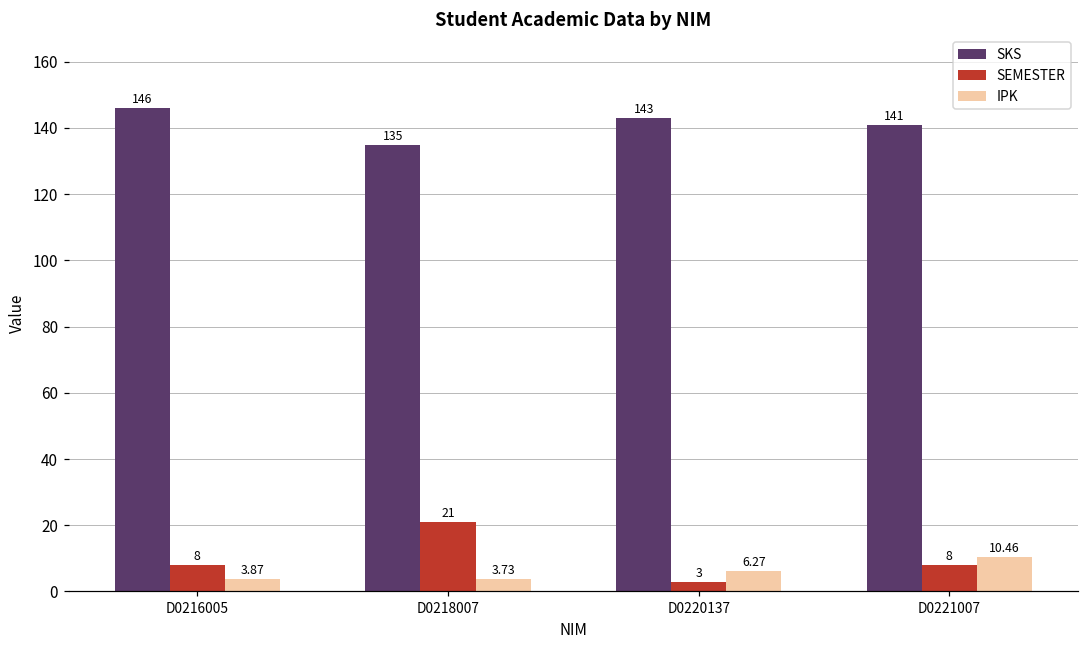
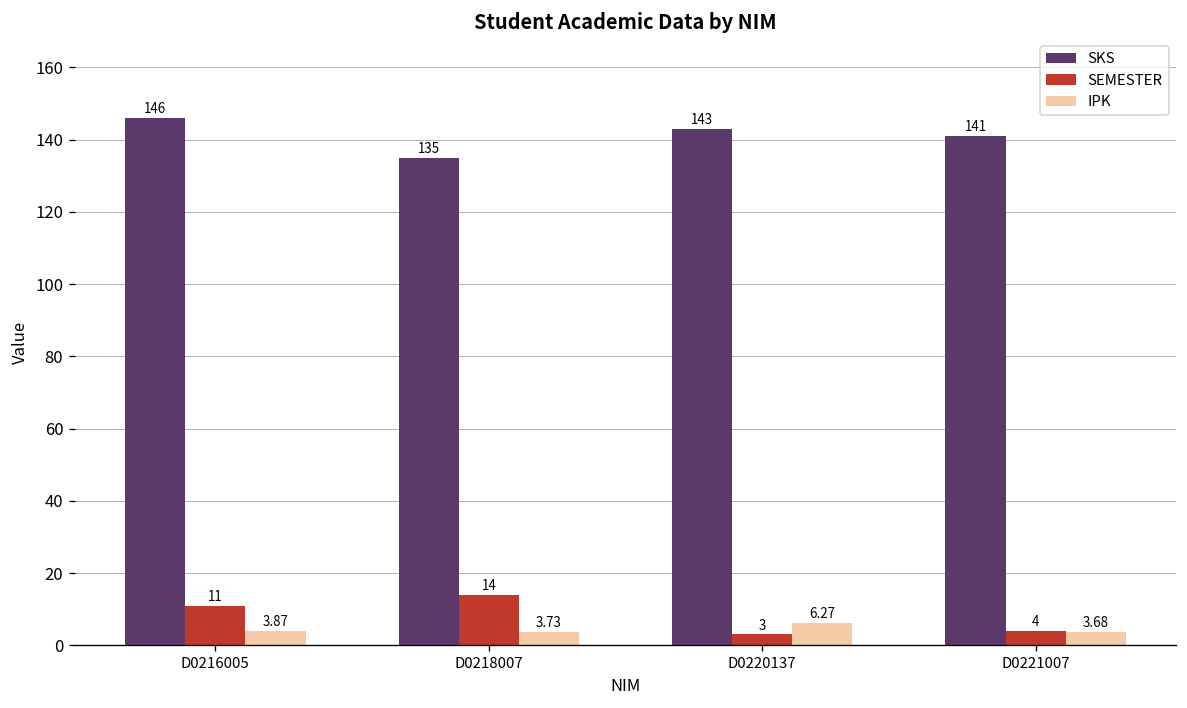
  {
    "SKS": {
      "D0216005": 146,
      "D0218007": 135,
      "D0220137": 143,
      "D0221007": 141
    },
    "SEMESTER": {
-     "D0216005": 8,
-     "D0218007": 21,
+     "D0216005": 11,
+     "D0218007": 14,
      "D0220137": 3,
-     "D0221007": 8
+     "D0221007": 4
    },
    "IPK": {
      "D0216005": 3.87,
      "D0218007": 3.73,
      "D0220137": 6.27,
-     "D0221007": 10.46
+     "D0221007": 3.68
    }
  }
